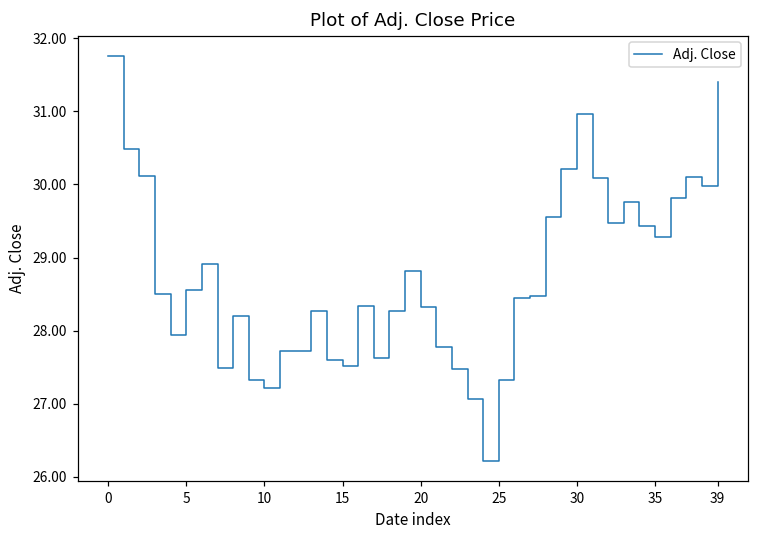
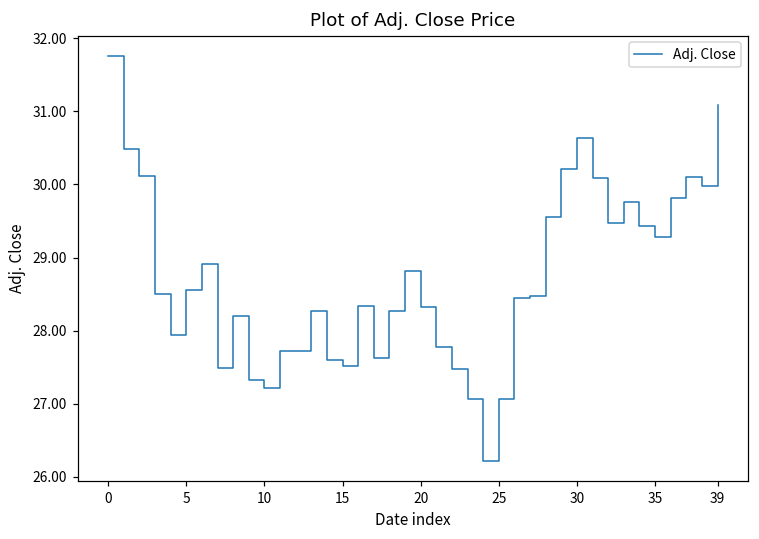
  {
    "0": 31.8,
    "5": 28.6,
    "10": 27.2,
    "15": 27.5,
    "20": 28.3,
-   "25": 27.3,
-   "30": 31.0,
+   "25": 27.1,
+   "30": 30.6,
    "35": 29.3,
-   "39": 31.4
+   "39": 31.1
  }
